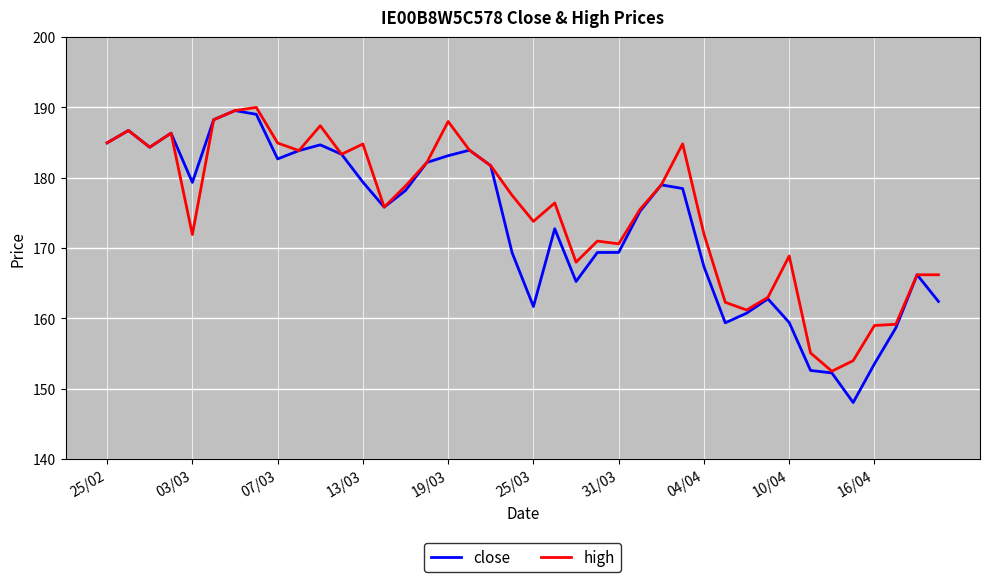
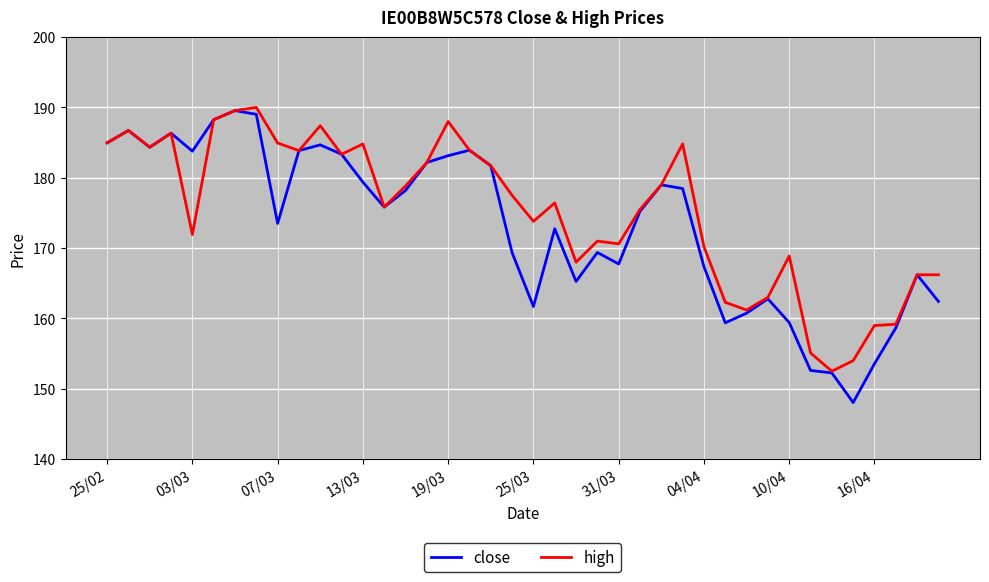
  {
    "close": {
-     "03/03": 179,
-     "07/03": 183,
+     "03/03": 184,
+     "07/03": 174,
      "13/03": 179,
      "19/03": 183,
      "25/03": 162,
-     "31/03": 169,
+     "31/03": 168,
      "04/04": 167,
      "10/04": 159,
      "16/04": 154
    },
    "high": {
      "03/03": 172,
      "07/03": 185,
      "13/03": 185,
      "19/03": 188,
      "25/03": 174,
      "31/03": 171,
-     "04/04": 172,
+     "04/04": 170,
      "10/04": 169,
      "16/04": 159
    }
  }
